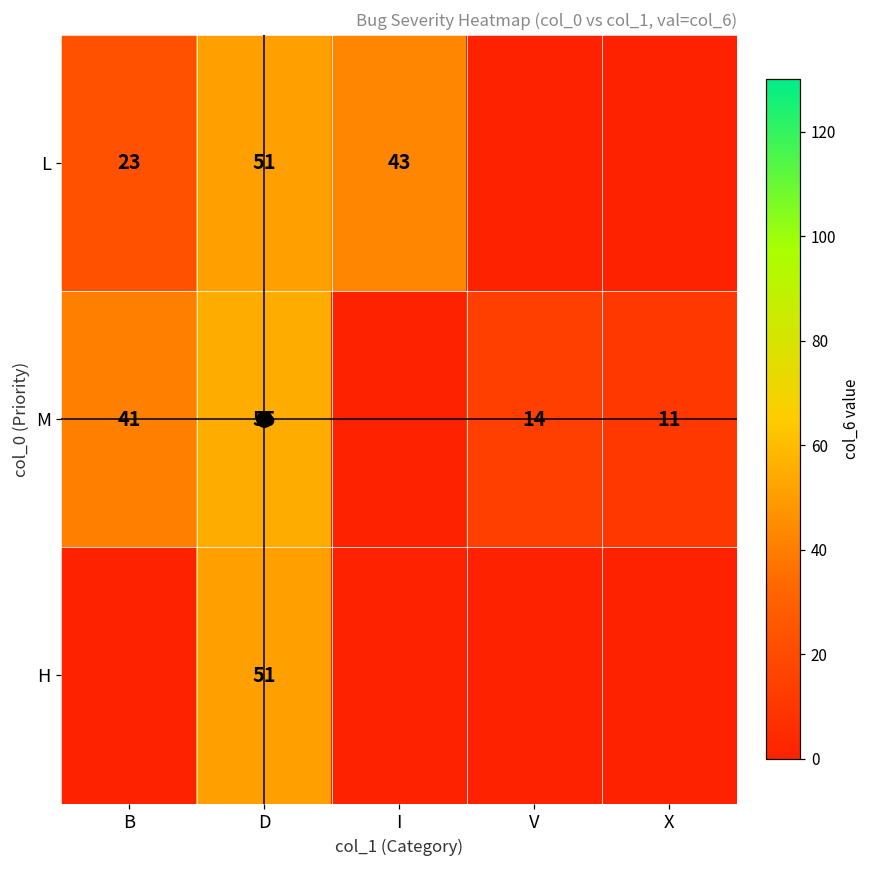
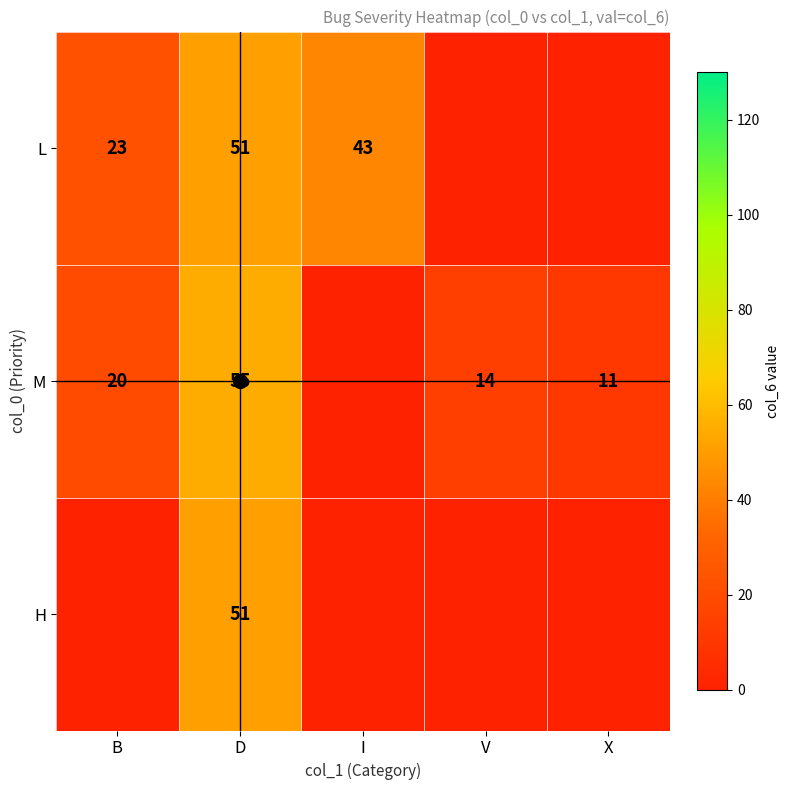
  {
    "L": {
      "B": 23,
      "D": 51,
      "I": 43
    },
    "M": {
-     "B": 41,
+     "B": 20,
      "V": 14,
      "X": 11
    },
    "H": {
      "D": 51
    }
  }
